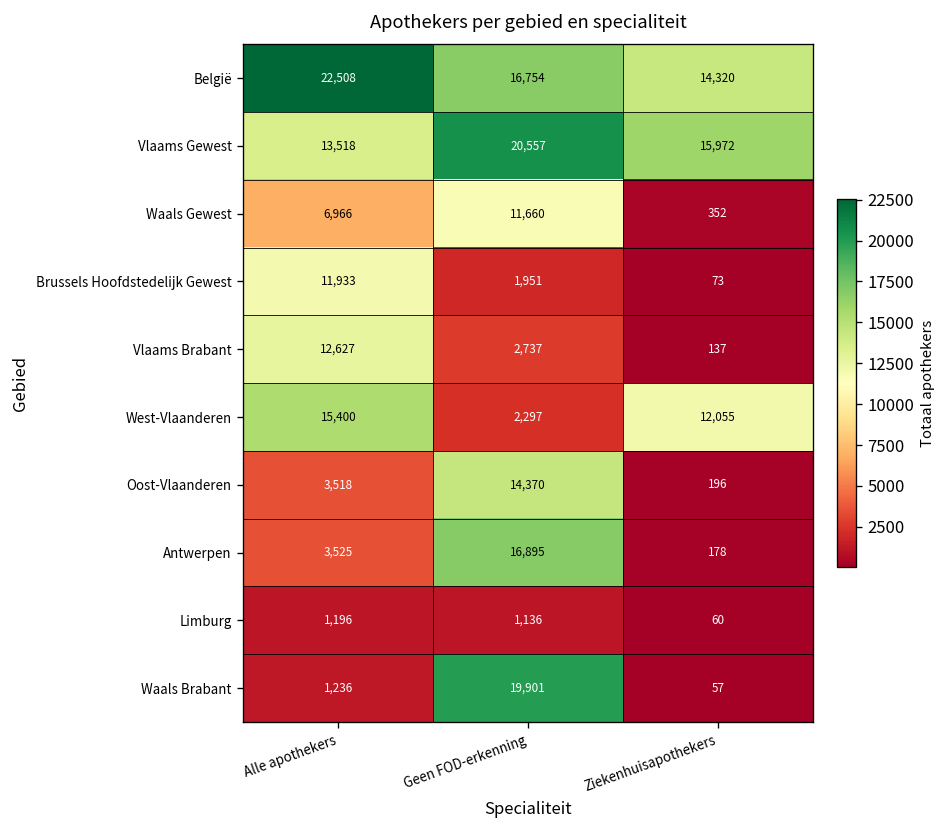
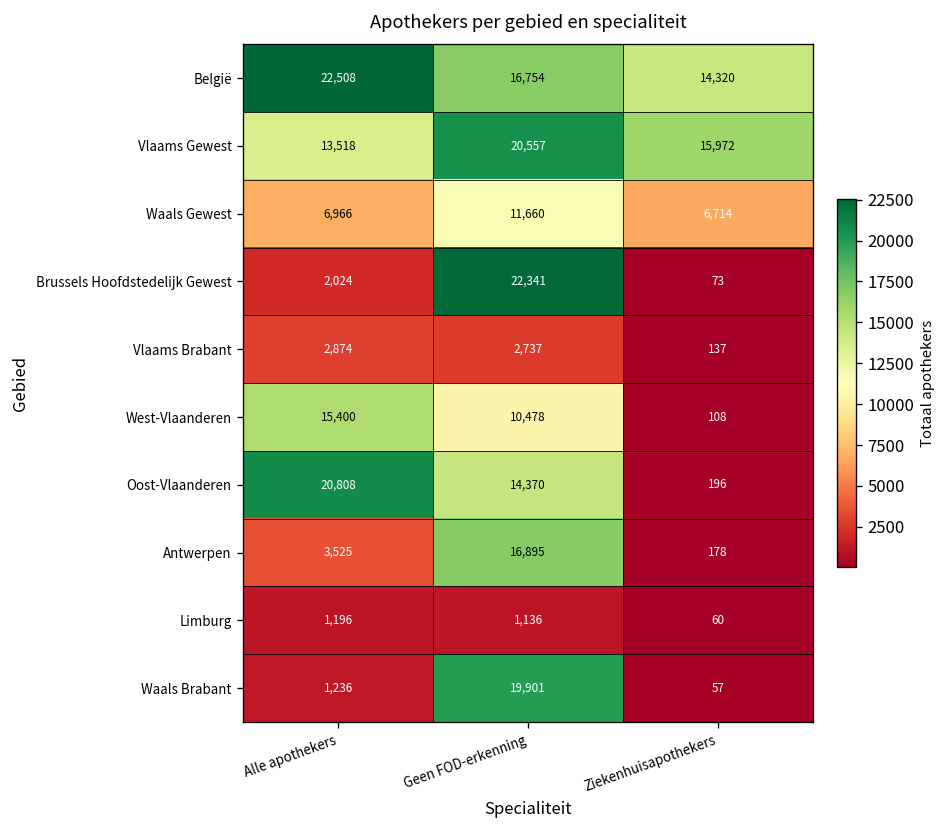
  {
    "België": {
      "Alle apothekers": "22,508",
      "Geen FOD-erkenning": "16,754",
      "Ziekenhuisapothekers": "14,320"
    },
    "Vlaams Gewest": {
      "Alle apothekers": "13,518",
      "Geen FOD-erkenning": "20,557",
      "Ziekenhuisapothekers": "15,972"
    },
    "Waals Gewest": {
      "Alle apothekers": "6,966",
      "Geen FOD-erkenning": "11,660",
-     "Ziekenhuisapothekers": "352"
+     "Ziekenhuisapothekers": "6,714"
    },
    "Brussels Hoofdstedelijk Gewest": {
-     "Alle apothekers": "11,933",
-     "Geen FOD-erkenning": "1,951",
+     "Alle apothekers": "2,024",
+     "Geen FOD-erkenning": "22,341",
      "Ziekenhuisapothekers": "73"
    },
    "Vlaams Brabant": {
-     "Alle apothekers": "12,627",
+     "Alle apothekers": "2,874",
      "Geen FOD-erkenning": "2,737",
      "Ziekenhuisapothekers": "137"
    },
    "West-Vlaanderen": {
      "Alle apothekers": "15,400",
-     "Geen FOD-erkenning": "2,297",
-     "Ziekenhuisapothekers": "12,055"
+     "Geen FOD-erkenning": "10,478",
+     "Ziekenhuisapothekers": "108"
    },
    "Oost-Vlaanderen": {
-     "Alle apothekers": "3,518",
+     "Alle apothekers": "20,808",
      "Geen FOD-erkenning": "14,370",
      "Ziekenhuisapothekers": "196"
    },
    "Antwerpen": {
      "Alle apothekers": "3,525",
      "Geen FOD-erkenning": "16,895",
      "Ziekenhuisapothekers": "178"
    },
    "Limburg": {
      "Alle apothekers": "1,196",
      "Geen FOD-erkenning": "1,136",
      "Ziekenhuisapothekers": "60"
    },
    "Waals Brabant": {
      "Alle apothekers": "1,236",
      "Geen FOD-erkenning": "19,901",
      "Ziekenhuisapothekers": "57"
    }
  }
